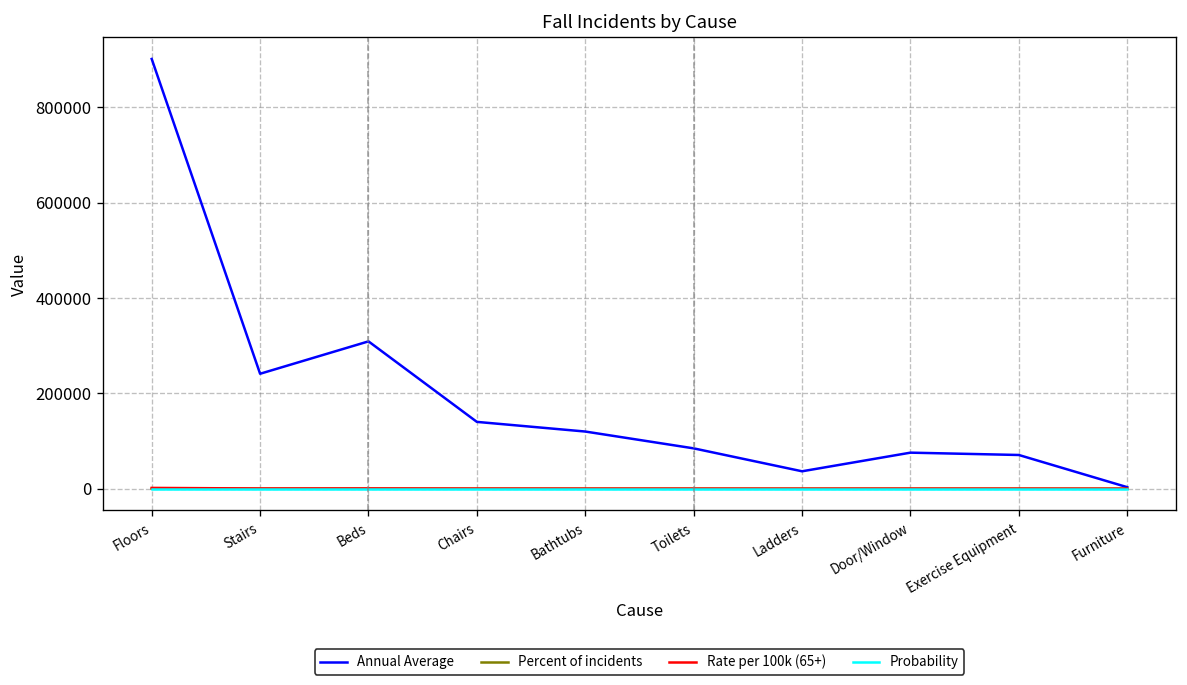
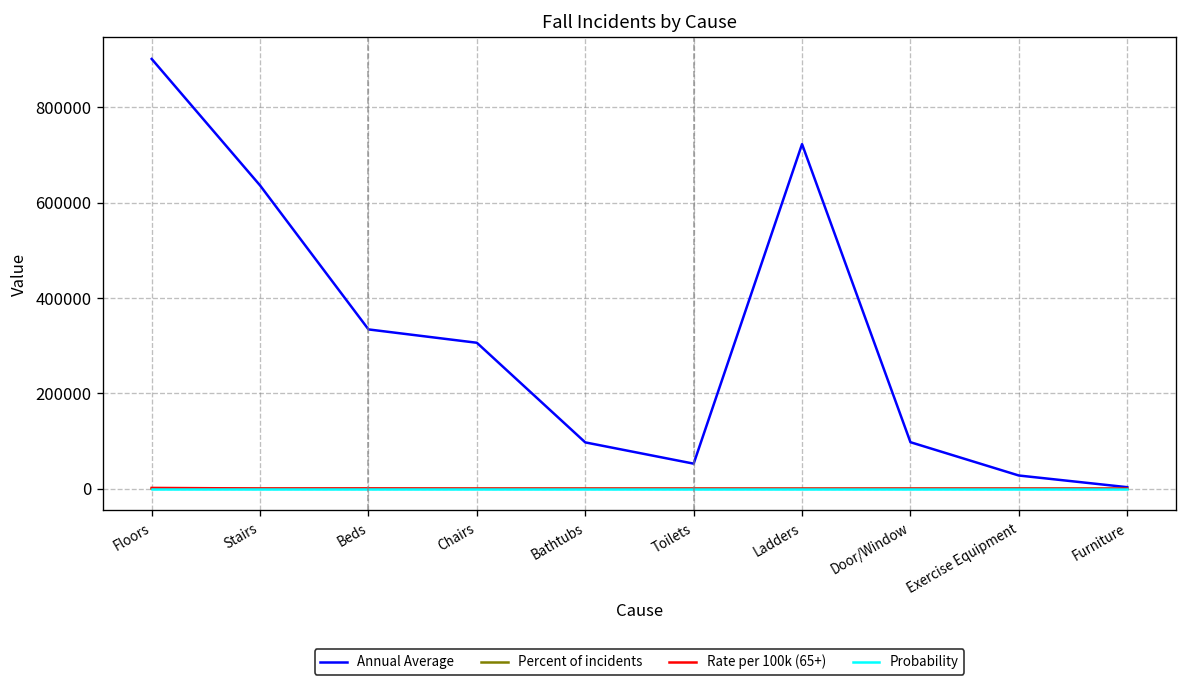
  {
    "Annual Average": {
      "Floors": 900000,
-     "Stairs": 240000,
-     "Beds": 310000,
-     "Chairs": 140000,
-     "Bathtubs": 120000,
-     "Toilets": 80000,
-     "Ladders": 40000,
-     "Door/Window": 80000,
-     "Exercise Equipment": 70000
+     "Stairs": 640000,
+     "Beds": 330000,
+     "Chairs": 310000,
+     "Bathtubs": 100000,
+     "Toilets": 50000,
+     "Ladders": 720000,
+     "Door/Window": 100000,
+     "Exercise Equipment": 30000
    },
    "Probability": {
      "Floors": 0,
      "Stairs": 0,
      "Beds": 0,
      "Chairs": 0,
      "Bathtubs": 0,
      "Toilets": 0,
      "Ladders": 0,
      "Door/Window": 0,
      "Exercise Equipment": 0
    }
  }
